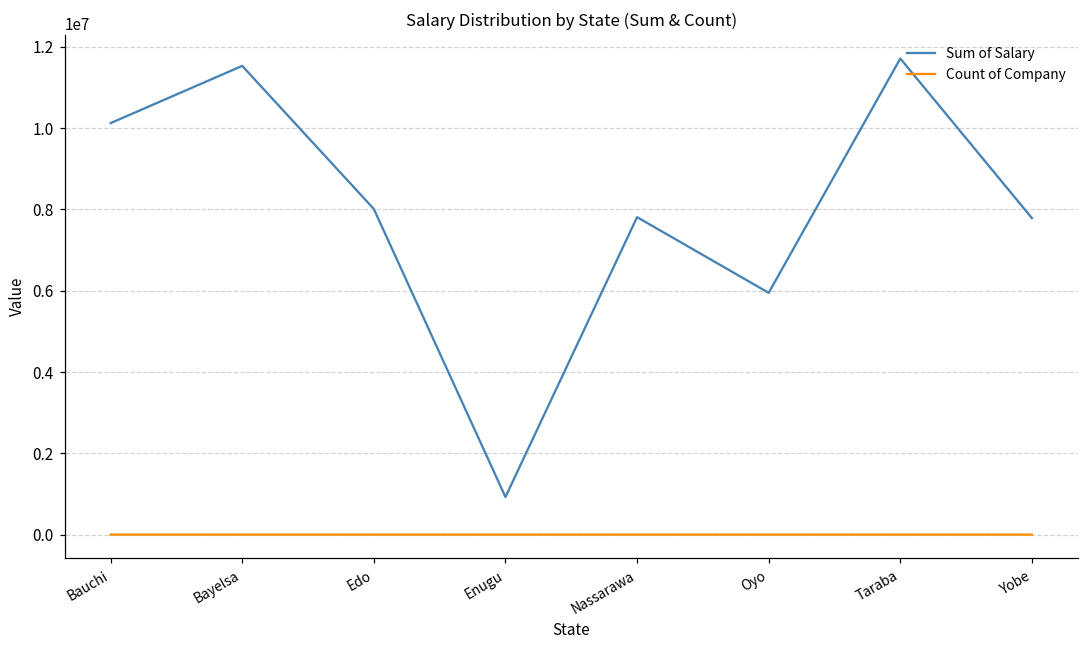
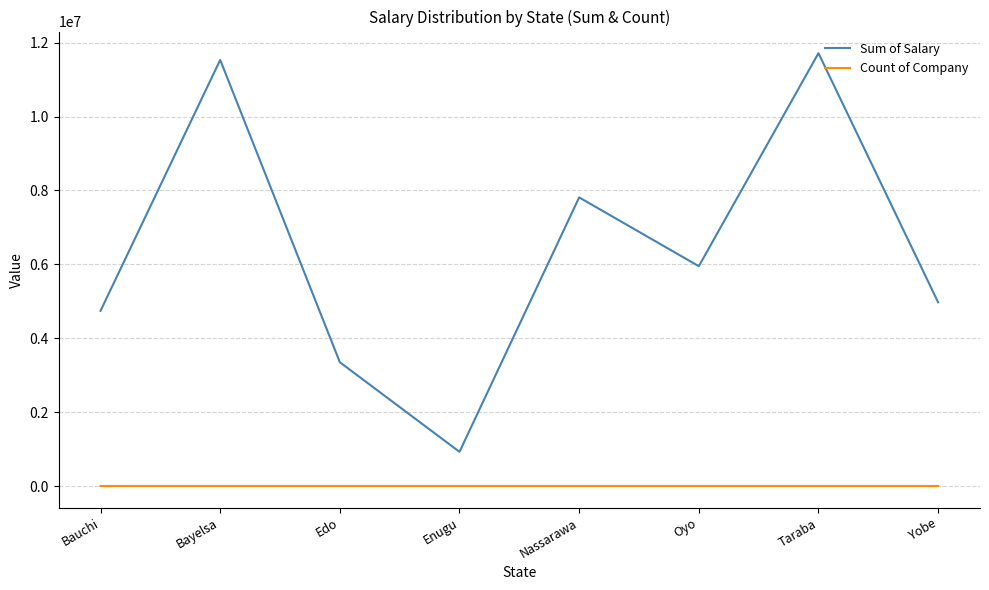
  {
    "Sum of Salary": {
-     "Bauchi": 10100000,
+     "Bauchi": 4700000,
      "Bayelsa": 11500000,
-     "Edo": 8000000,
+     "Edo": 3400000,
      "Enugu": 900000,
      "Nassarawa": 7800000,
      "Oyo": 5900000,
      "Taraba": 11700000,
-     "Yobe": 7800000
+     "Yobe": 5000000
    },
    "Count of Company": {
      "Bauchi": 0,
      "Bayelsa": 0,
      "Edo": 0,
      "Enugu": 0,
      "Nassarawa": 0,
      "Oyo": 0,
      "Taraba": 0,
      "Yobe": 0
    }
  }
